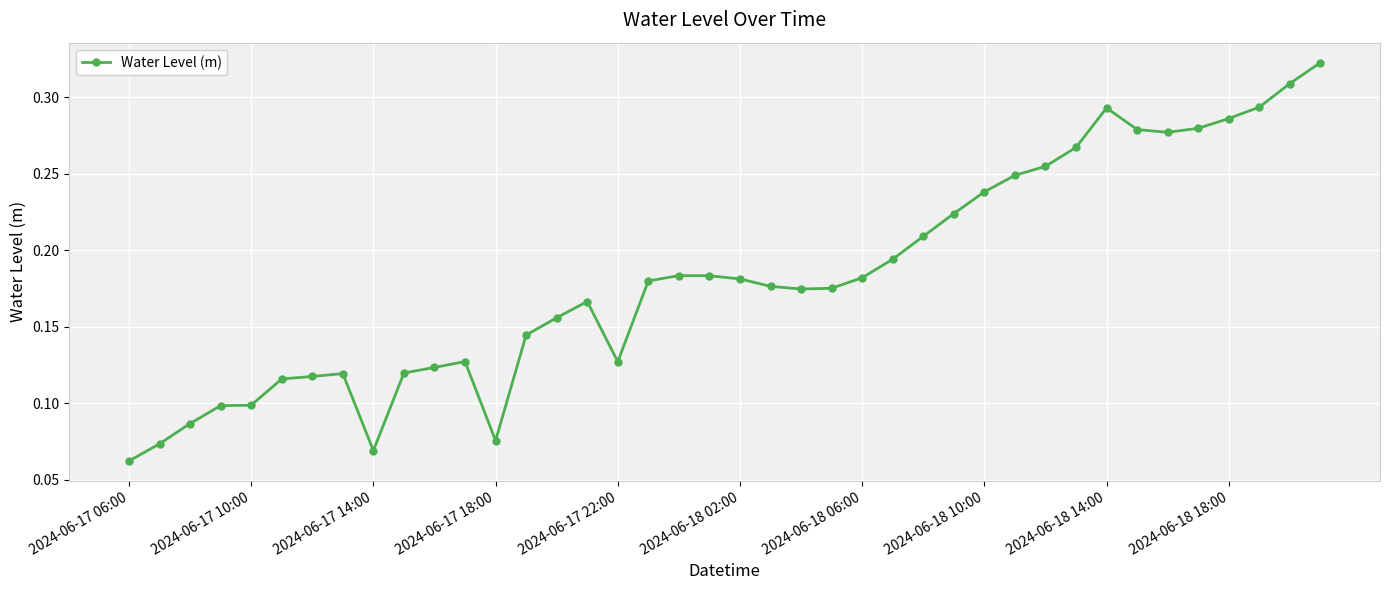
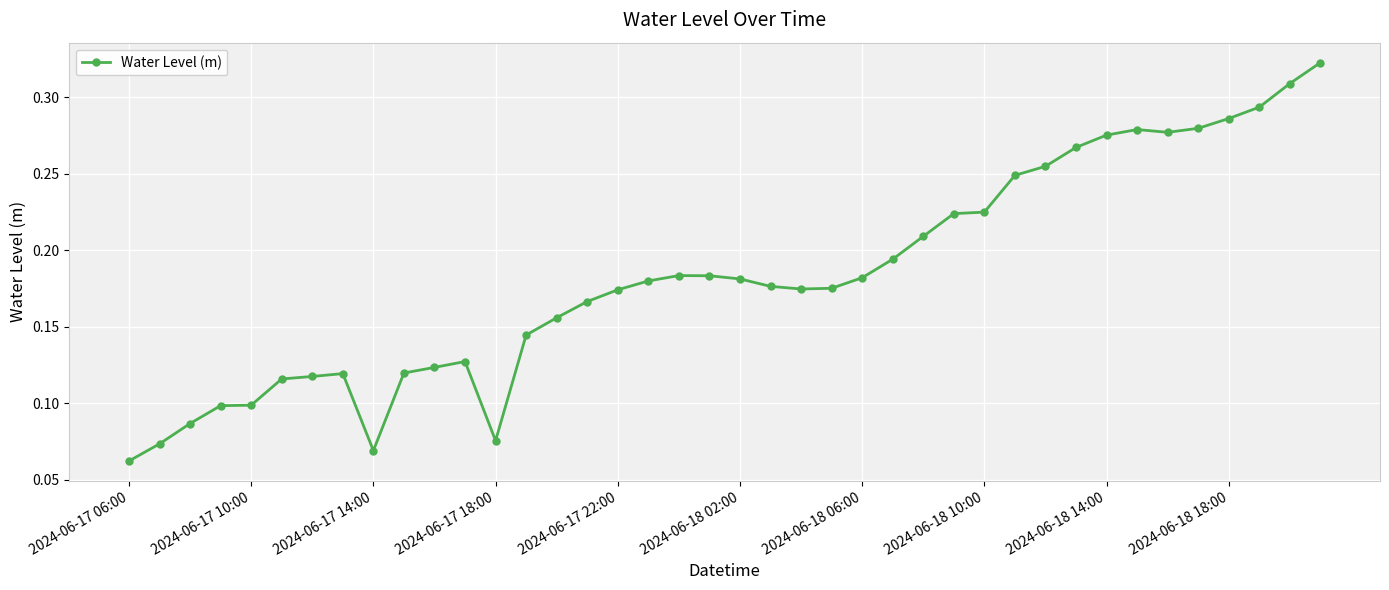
  {
    "2024-06-17 06:00": 0.062,
    "2024-06-17 10:00": 0.099,
    "2024-06-17 14:00": 0.069,
    "2024-06-17 18:00": 0.075,
-   "2024-06-17 22:00": 0.127,
+   "2024-06-17 22:00": 0.174,
    "2024-06-18 02:00": 0.181,
    "2024-06-18 06:00": 0.182,
-   "2024-06-18 10:00": 0.238,
-   "2024-06-18 14:00": 0.293,
+   "2024-06-18 10:00": 0.225,
+   "2024-06-18 14:00": 0.275,
    "2024-06-18 18:00": 0.286
  }
